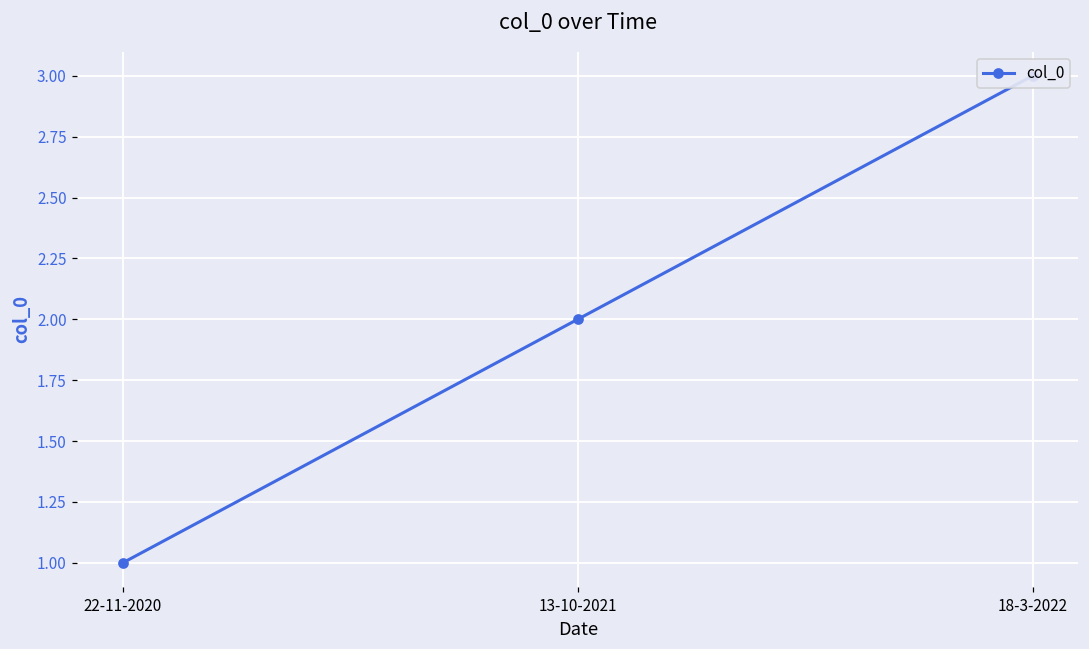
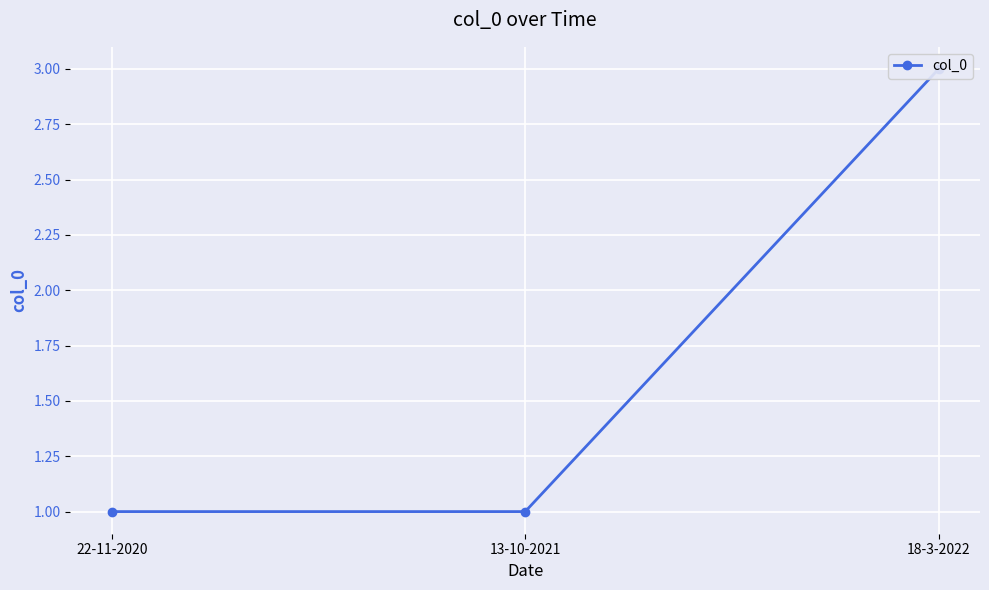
  {
    "22-11-2020": 1,
-   "13-10-2021": 2
+   "13-10-2021": 1
  }
